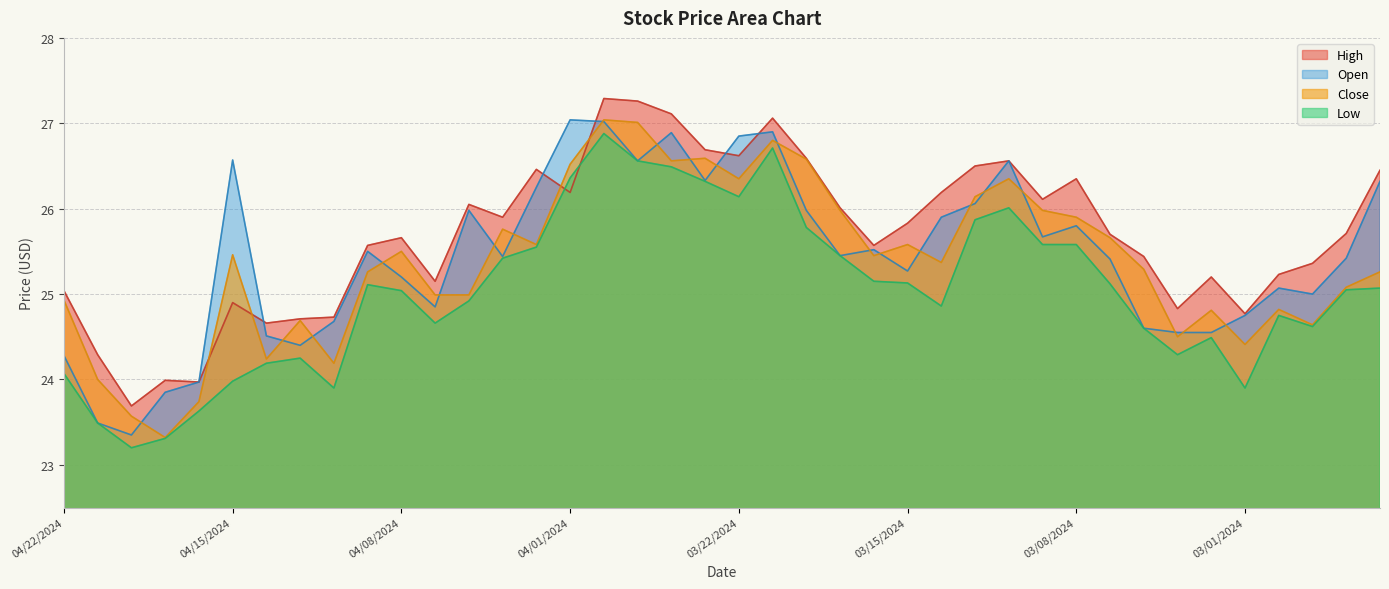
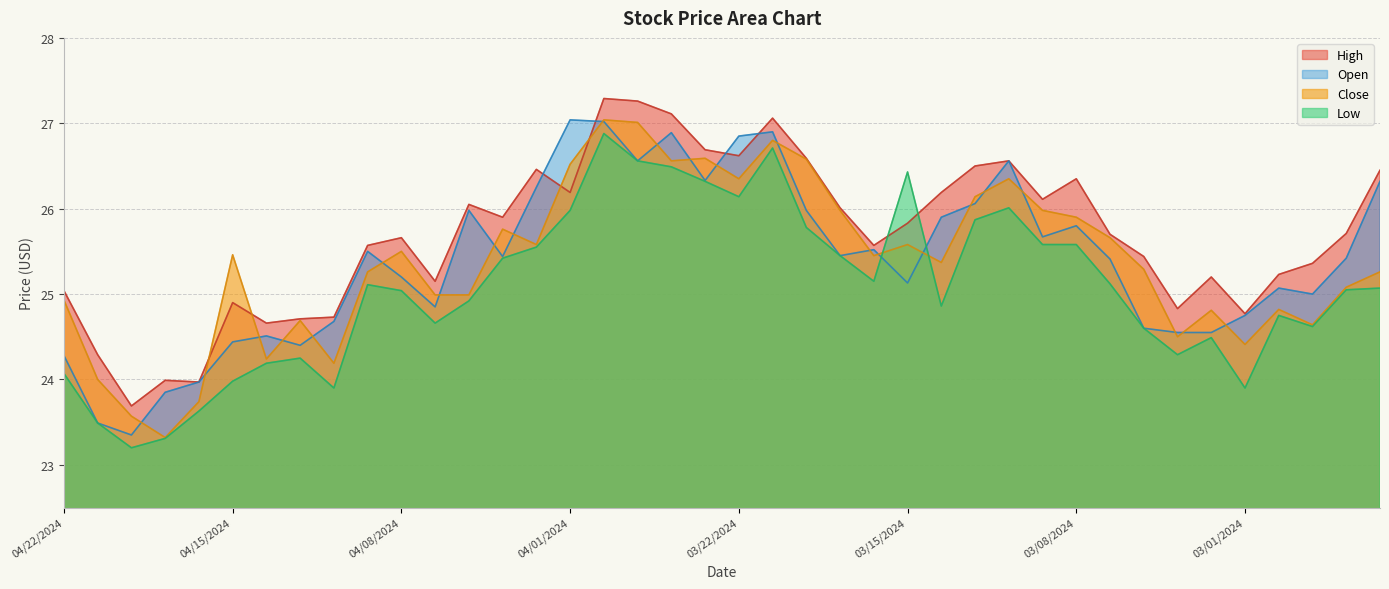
  {
    "High": {
      "04/22/2024": 25.0,
      "04/15/2024": 24.9,
      "04/08/2024": 25.7,
      "04/01/2024": 26.2,
      "03/22/2024": 26.6,
      "03/15/2024": 25.8,
      "03/08/2024": 26.4
    },
    "Open": {
      "04/22/2024": 24.3,
-     "04/15/2024": 26.6,
+     "04/15/2024": 24.4,
      "04/08/2024": 25.2,
      "04/01/2024": 27.0,
      "03/22/2024": 26.9,
-     "03/15/2024": 25.3,
+     "03/15/2024": 25.1,
      "03/08/2024": 25.8
    },
    "Close": {
      "04/22/2024": 24.9,
      "04/15/2024": 25.5,
      "04/08/2024": 25.5,
      "04/01/2024": 26.5,
      "03/22/2024": 26.4,
      "03/15/2024": 25.6,
      "03/08/2024": 25.9,
      "03/01/2024": 24.4
    },
    "Low": {
      "04/22/2024": 24.1,
      "04/15/2024": 24.0,
      "04/08/2024": 25.0,
-     "04/01/2024": 26.4,
+     "04/01/2024": 26.0,
      "03/22/2024": 26.1,
-     "03/15/2024": 25.1,
+     "03/15/2024": 26.4,
      "03/08/2024": 25.6,
      "03/01/2024": 23.9
    }
  }
